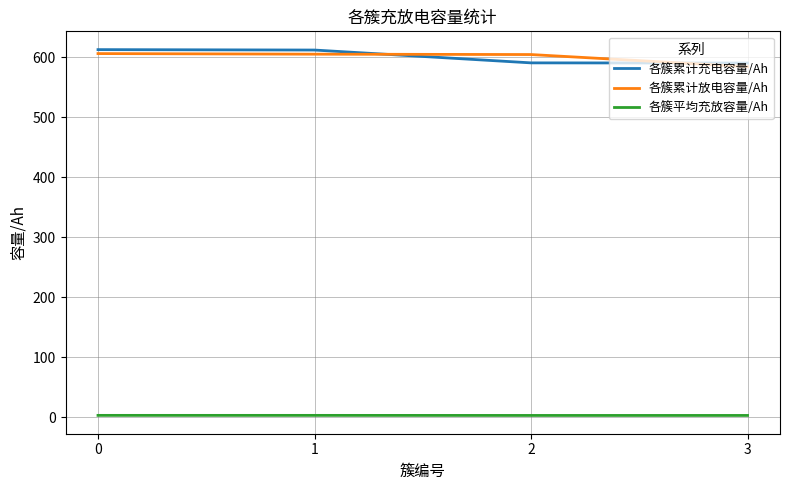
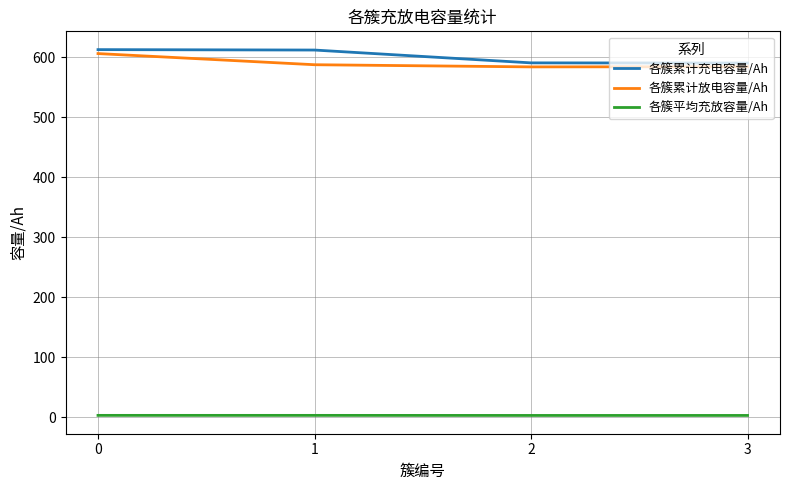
  {
    "各簇累计充电容量/Ah": {
      "0": 610,
      "1": 610,
      "2": 590
    },
    "各簇累计放电容量/Ah": {
      "0": 610,
-     "1": 610,
-     "2": 600
+     "1": 590,
+     "2": 580
    },
    "各簇平均充放容量/Ah": {
      "0": 0,
      "1": 0,
      "2": 0,
      "3": 0
    }
  }
